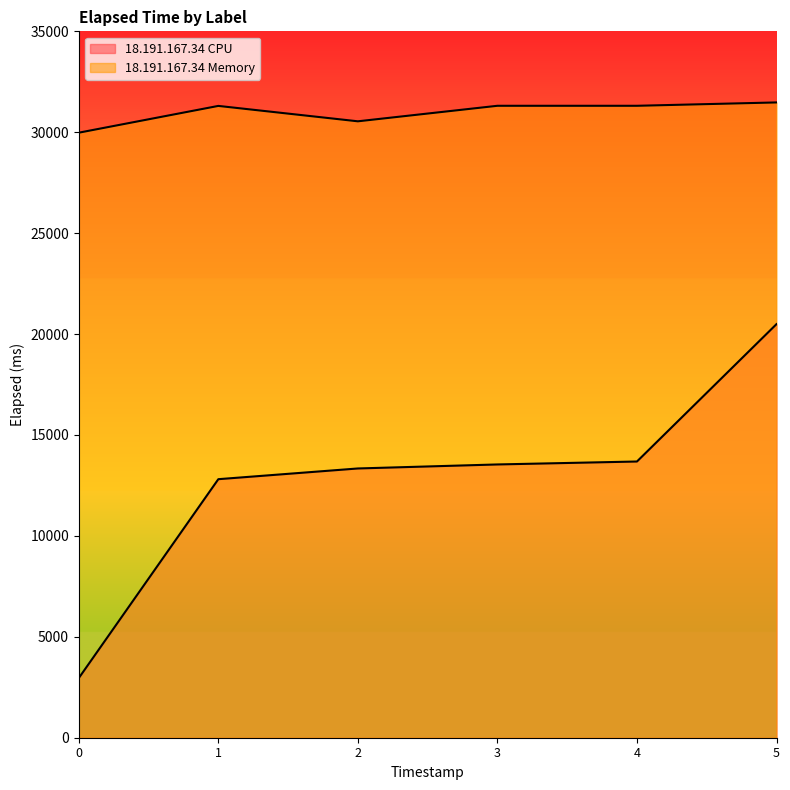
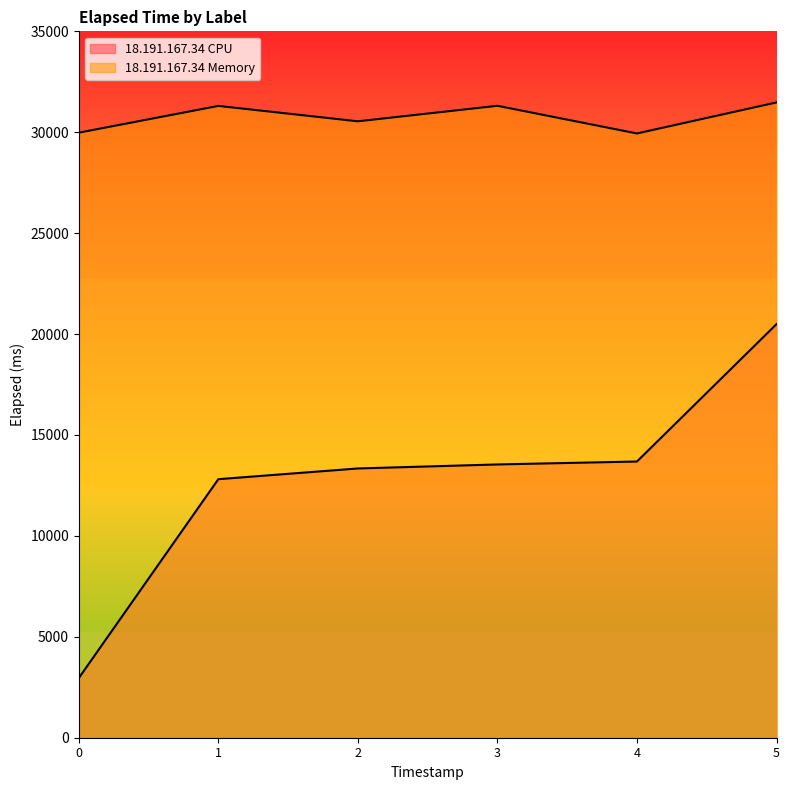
  {
    "18.191.167.34 CPU": {
      "0": 3000,
      "1": 12800,
      "2": 13300,
      "3": 13500,
      "4": 13700,
      "5": 20500
    },
    "18.191.167.34 Memory": {
      "0": 30000,
      "1": 31300,
      "2": 30500,
      "3": 31300,
-     "4": 31300,
+     "4": 29900,
      "5": 31500
    }
  }
